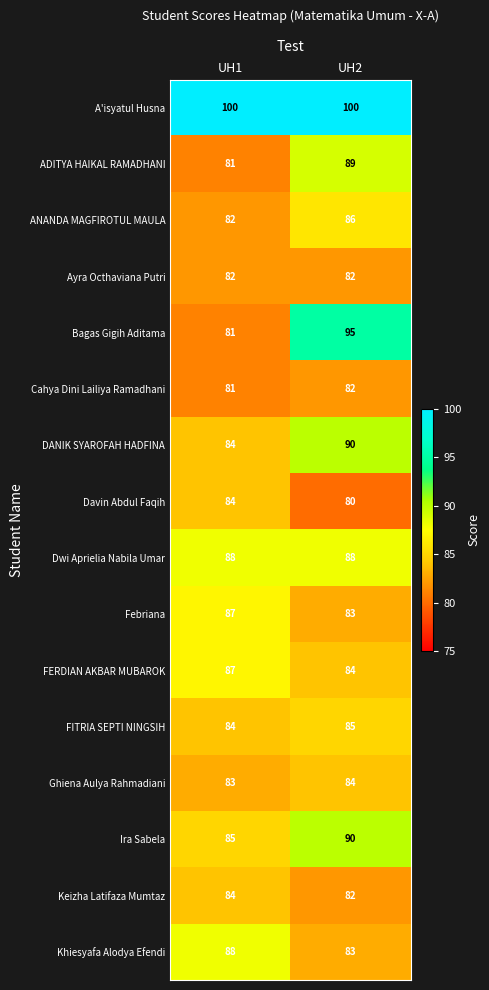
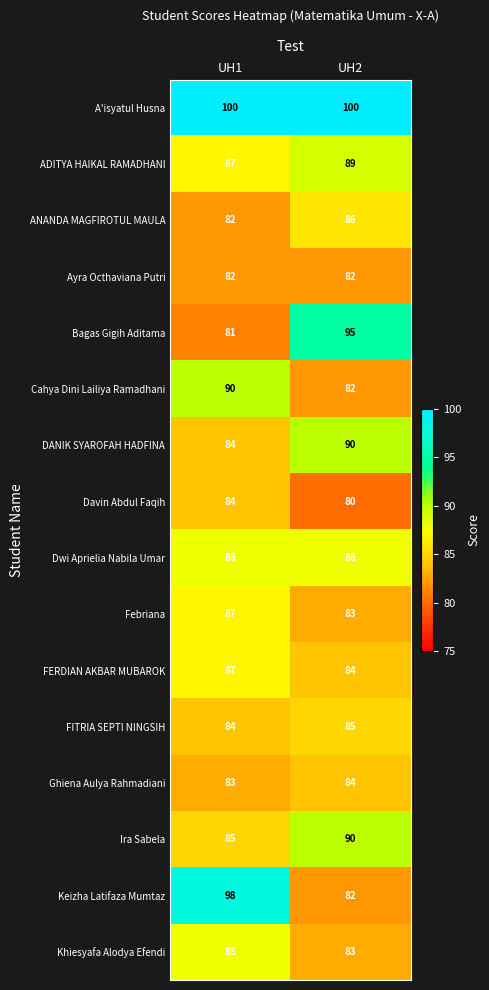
  {
    "A'isyatul Husna": {
      "UH1": 100,
      "UH2": 100
    },
    "ADITYA HAIKAL RAMADHANI": {
-     "UH1": 81,
+     "UH1": 87,
      "UH2": 89
    },
    "ANANDA MAGFIROTUL MAULA": {
      "UH1": 82,
      "UH2": 86
    },
    "Ayra Octhaviana Putri": {
      "UH1": 82,
      "UH2": 82
    },
    "Bagas Gigih Aditama": {
      "UH1": 81,
      "UH2": 95
    },
    "Cahya Dini Lailiya Ramadhani": {
-     "UH1": 81,
+     "UH1": 90,
      "UH2": 82
    },
    "DANIK SYAROFAH HADFINA": {
      "UH1": 84,
      "UH2": 90
    },
    "Davin Abdul Faqih": {
      "UH1": 84,
      "UH2": 80
    },
    "Dwi Aprielia Nabila Umar": {
      "UH1": 88,
      "UH2": 88
    },
    "Febriana": {
      "UH1": 87,
      "UH2": 83
    },
    "FERDIAN AKBAR MUBAROK": {
      "UH1": 87,
      "UH2": 84
    },
    "FITRIA SEPTI NINGSIH": {
      "UH1": 84,
      "UH2": 85
    },
    "Ghiena Aulya Rahmadiani": {
      "UH1": 83,
      "UH2": 84
    },
    "Ira Sabela": {
      "UH1": 85,
      "UH2": 90
    },
    "Keizha Latifaza Mumtaz": {
-     "UH1": 84,
+     "UH1": 98,
      "UH2": 82
    },
    "Khiesyafa Alodya Efendi": {
      "UH1": 88,
      "UH2": 83
    }
  }
